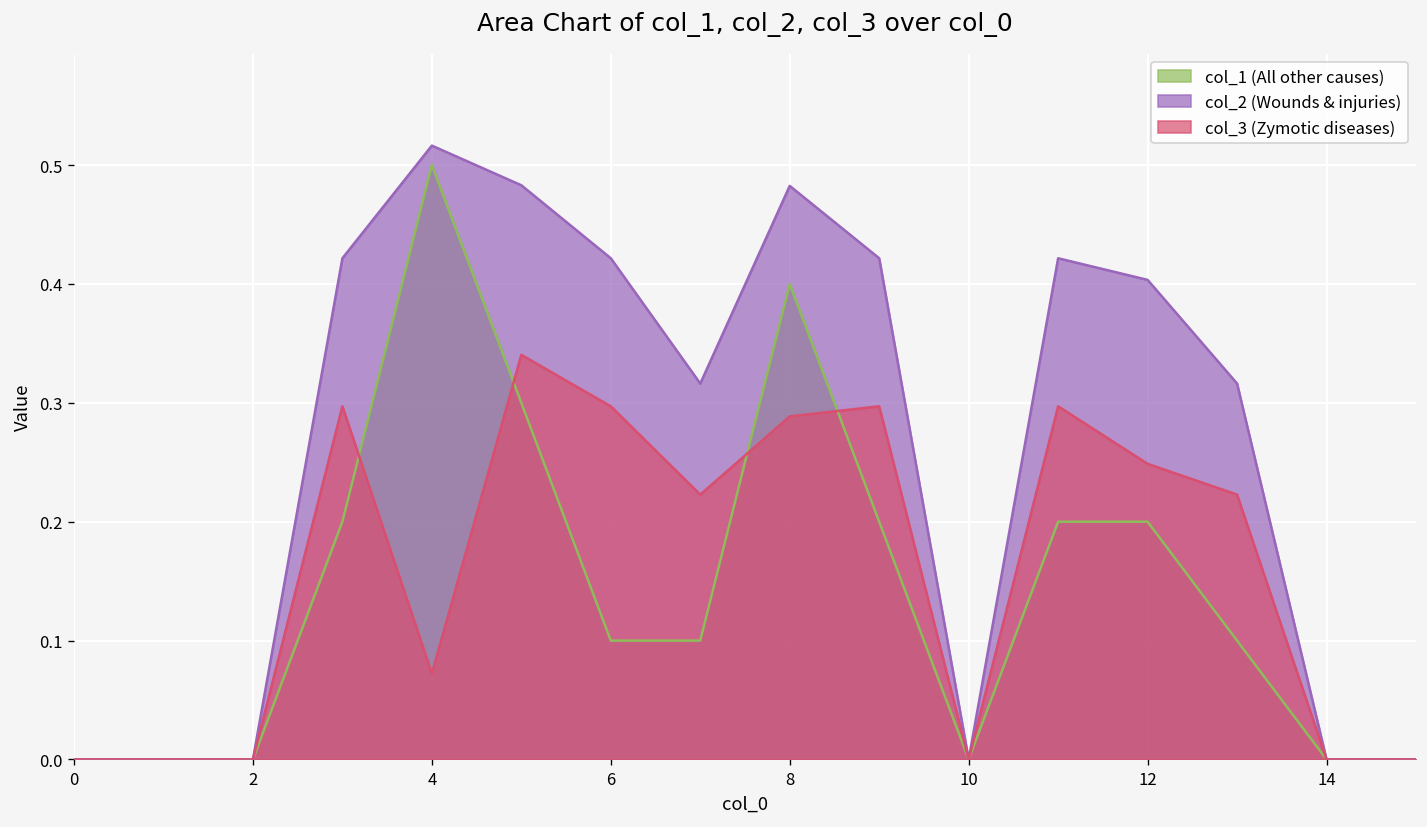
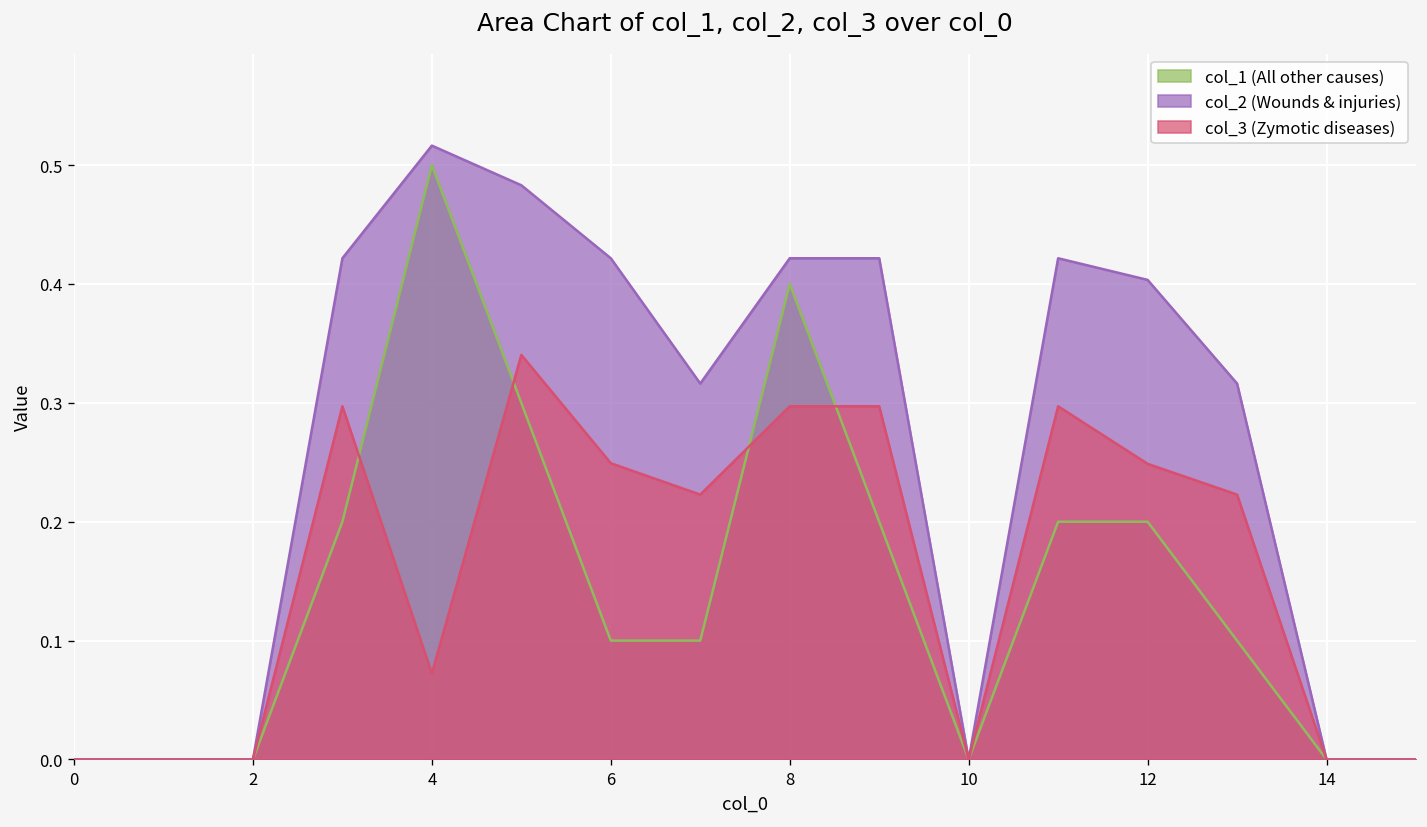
  {
    "col_1 (All other causes)": {
      "4": 0.50,
      "6": 0.10,
      "8": 0.40,
      "12": 0.20
    },
    "col_2 (Wounds & injuries)": {
      "4": 0.52,
      "6": 0.42,
-     "8": 0.48,
+     "8": 0.42,
      "12": 0.40
    },
    "col_3 (Zymotic diseases)": {
      "4": 0.07,
-     "6": 0.30,
-     "8": 0.29,
+     "6": 0.25,
+     "8": 0.30,
      "12": 0.25
    }
  }
